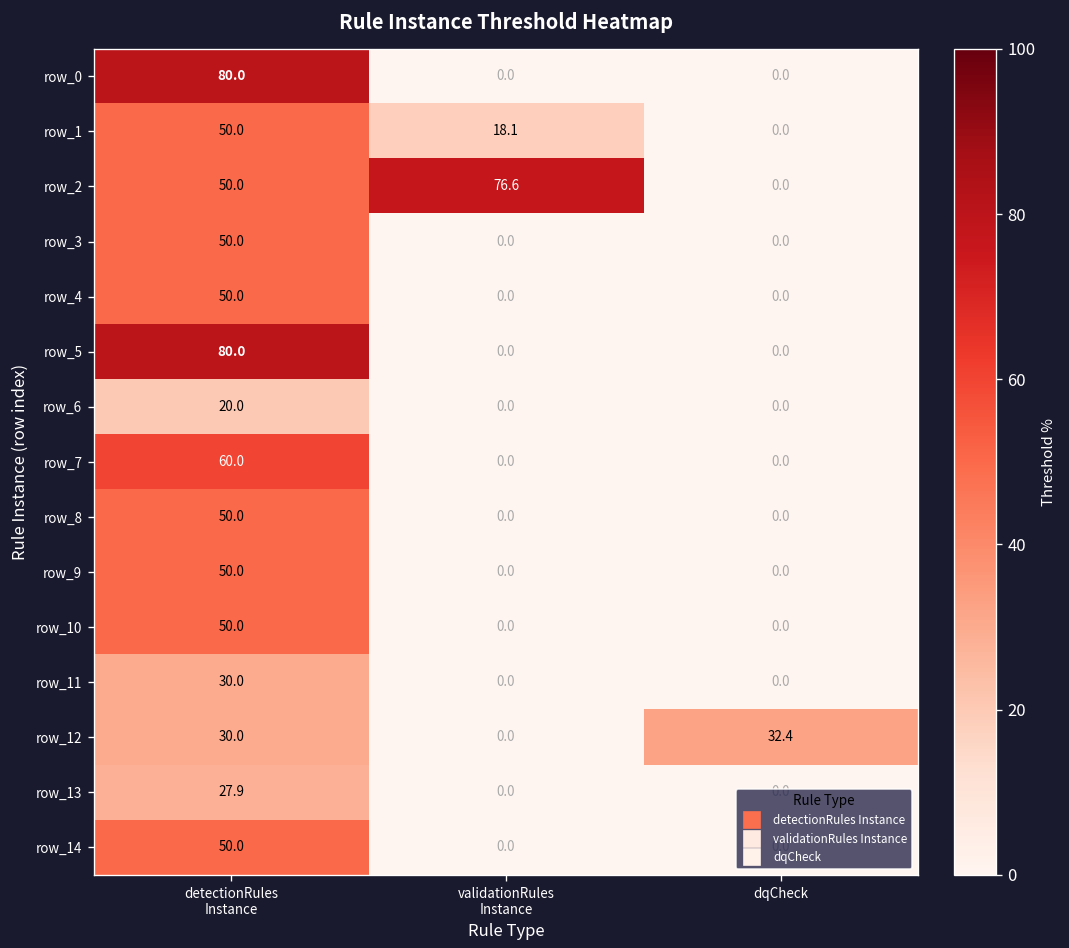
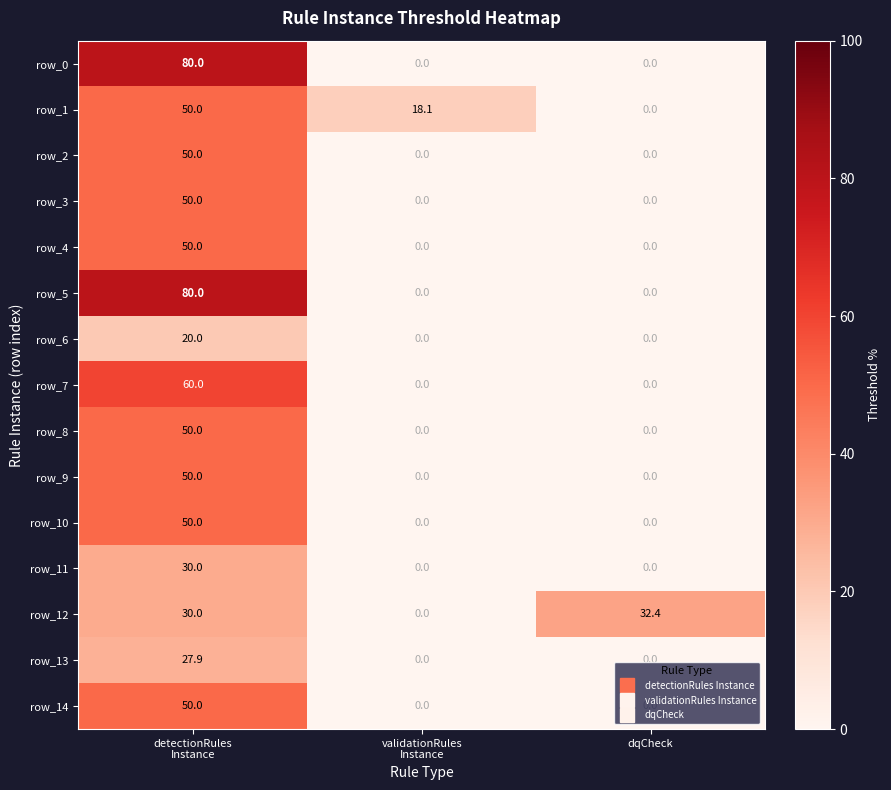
  {
    "row_0": {
      "detectionRules Instance": 80.0,
      "validationRules Instance": 0.0,
      "dqCheck": 0.0
    },
    "row_1": {
      "detectionRules Instance": 50.0,
      "validationRules Instance": 18.1,
      "dqCheck": 0.0
    },
    "row_2": {
      "detectionRules Instance": 50.0,
-     "validationRules Instance": 76.6,
+     "validationRules Instance": 0.0,
      "dqCheck": 0.0
    },
    "row_3": {
      "detectionRules Instance": 50.0,
      "validationRules Instance": 0.0,
      "dqCheck": 0.0
    },
    "row_4": {
      "detectionRules Instance": 50.0,
      "validationRules Instance": 0.0,
      "dqCheck": 0.0
    },
    "row_5": {
      "detectionRules Instance": 80.0,
      "validationRules Instance": 0.0,
      "dqCheck": 0.0
    },
    "row_6": {
      "detectionRules Instance": 20.0,
      "validationRules Instance": 0.0,
      "dqCheck": 0.0
    },
    "row_7": {
      "detectionRules Instance": 60.0,
      "validationRules Instance": 0.0,
      "dqCheck": 0.0
    },
    "row_8": {
      "detectionRules Instance": 50.0,
      "validationRules Instance": 0.0,
      "dqCheck": 0.0
    },
    "row_9": {
      "detectionRules Instance": 50.0,
      "validationRules Instance": 0.0,
      "dqCheck": 0.0
    },
    "row_10": {
      "detectionRules Instance": 50.0,
      "validationRules Instance": 0.0,
      "dqCheck": 0.0
    },
    "row_11": {
      "detectionRules Instance": 30.0,
      "validationRules Instance": 0.0,
      "dqCheck": 0.0
    },
    "row_12": {
      "detectionRules Instance": 30.0,
      "validationRules Instance": 0.0,
      "dqCheck": 32.4
    },
    "row_13": {
      "detectionRules Instance": 27.9,
      "validationRules Instance": 0.0
    },
    "row_14": {
      "detectionRules Instance": 50.0,
      "validationRules Instance": 0.0
    }
  }
